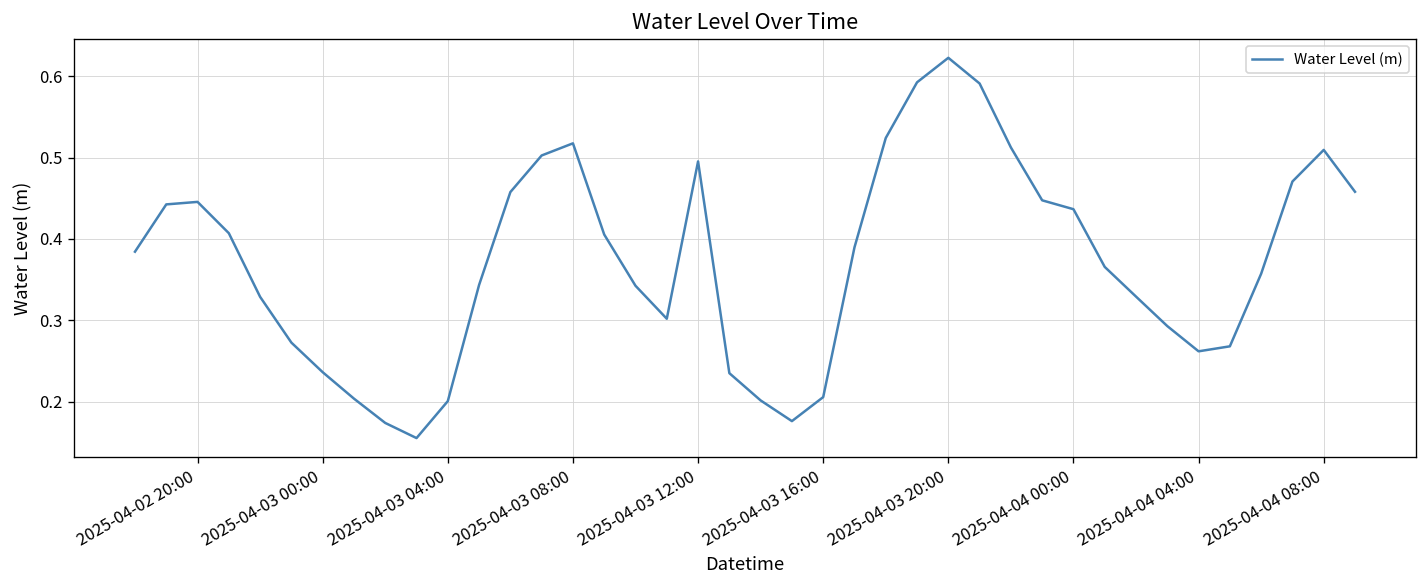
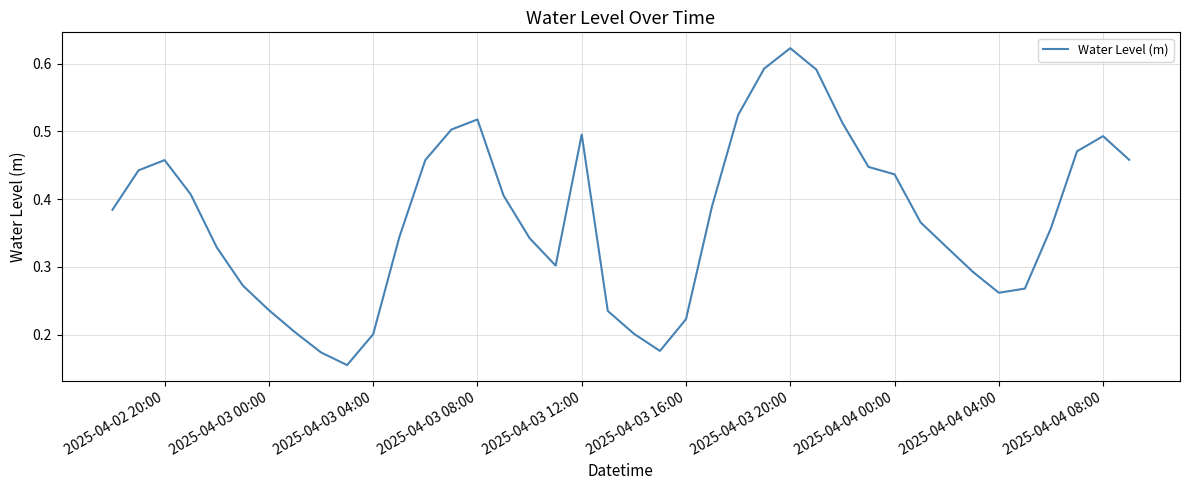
  {
-   "2025-04-02 20:00": 0.45,
+   "2025-04-02 20:00": 0.46,
    "2025-04-03 00:00": 0.24,
    "2025-04-03 04:00": 0.20,
    "2025-04-03 08:00": 0.52,
    "2025-04-03 12:00": 0.50,
-   "2025-04-03 16:00": 0.21,
+   "2025-04-03 16:00": 0.22,
    "2025-04-03 20:00": 0.62,
    "2025-04-04 00:00": 0.44,
    "2025-04-04 04:00": 0.26,
-   "2025-04-04 08:00": 0.51
+   "2025-04-04 08:00": 0.49
  }
